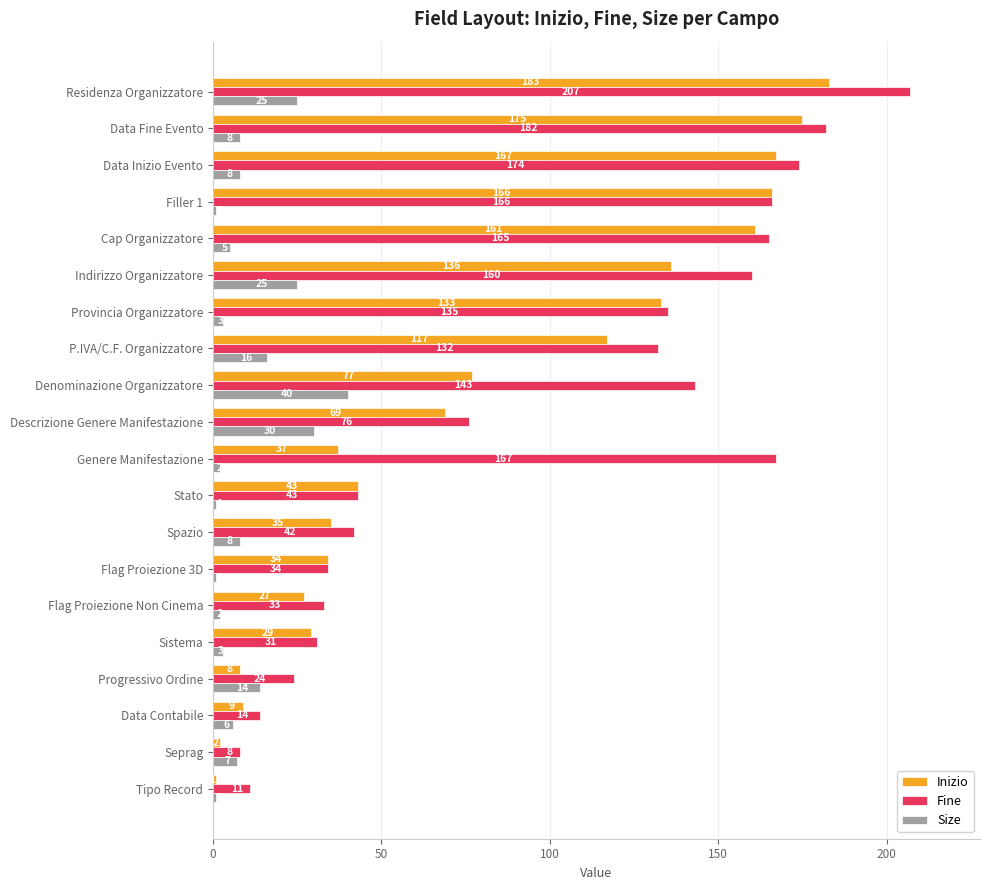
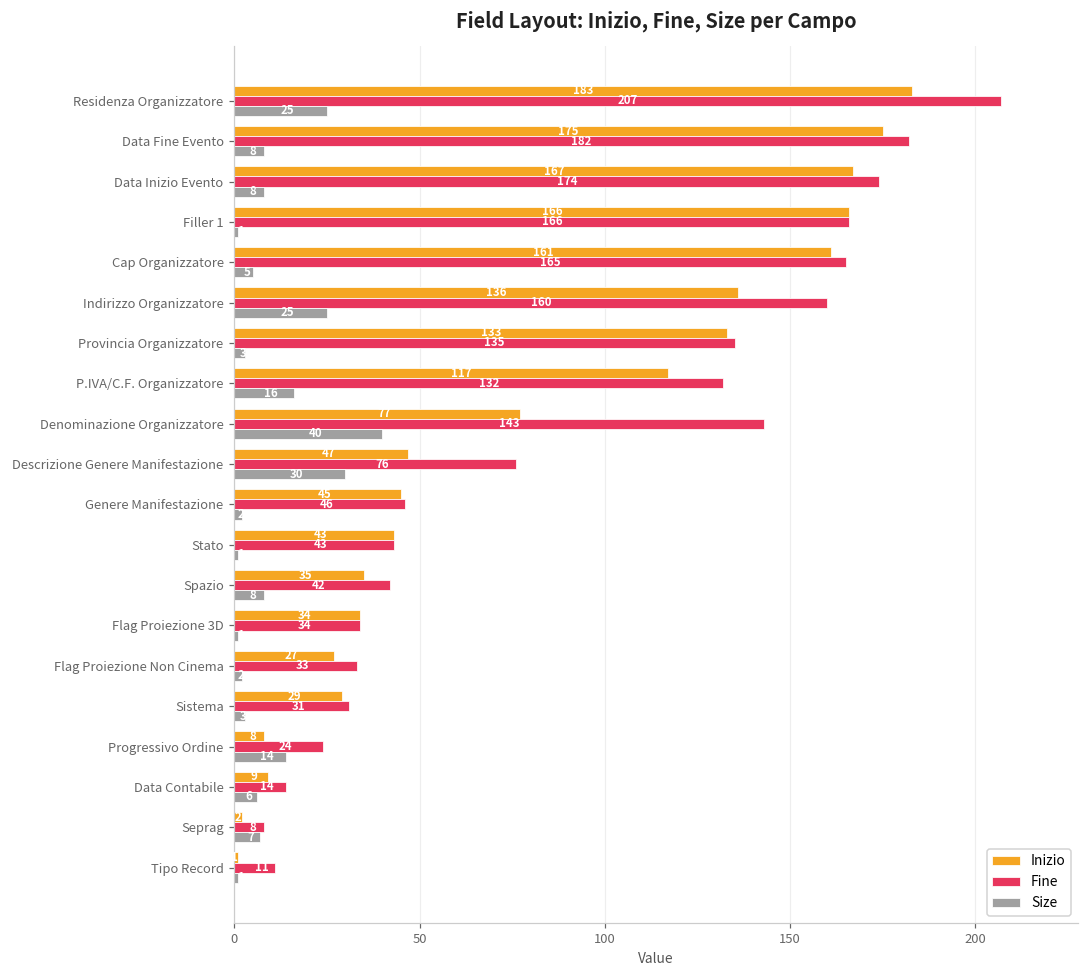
  {
    "Inizio": {
      "Residenza Organizzatore": 183,
      "Data Fine Evento": 175,
      "Data Inizio Evento": 167,
      "Filler 1": 166,
      "Cap Organizzatore": 161,
      "Indirizzo Organizzatore": 136,
      "Provincia Organizzatore": 133,
      "P.IVA/C.F. Organizzatore": 117,
      "Denominazione Organizzatore": 77,
-     "Descrizione Genere Manifestazione": 69,
-     "Genere Manifestazione": 37,
+     "Descrizione Genere Manifestazione": 47,
+     "Genere Manifestazione": 45,
      "Stato": 43,
      "Spazio": 35,
      "Flag Proiezione 3D": 34,
      "Flag Proiezione Non Cinema": 27,
      "Sistema": 29,
      "Progressivo Ordine": 8,
      "Data Contabile": 9,
      "Seprag": 2
    },
    "Fine": {
      "Residenza Organizzatore": 207,
      "Data Fine Evento": 182,
      "Data Inizio Evento": 174,
      "Filler 1": 166,
      "Cap Organizzatore": 165,
      "Indirizzo Organizzatore": 160,
      "Provincia Organizzatore": 135,
      "P.IVA/C.F. Organizzatore": 132,
      "Denominazione Organizzatore": 143,
      "Descrizione Genere Manifestazione": 76,
-     "Genere Manifestazione": 167,
+     "Genere Manifestazione": 46,
      "Stato": 43,
      "Spazio": 42,
      "Flag Proiezione 3D": 34,
      "Flag Proiezione Non Cinema": 33,
      "Sistema": 31,
      "Progressivo Ordine": 24,
      "Data Contabile": 14,
      "Seprag": 8,
      "Tipo Record": 11
    },
    "Size": {
      "Residenza Organizzatore": 25,
      "Data Fine Evento": 8,
      "Data Inizio Evento": 8,
      "Cap Organizzatore": 5,
      "Indirizzo Organizzatore": 25,
      "Provincia Organizzatore": 3,
      "P.IVA/C.F. Organizzatore": 16,
      "Denominazione Organizzatore": 40,
      "Descrizione Genere Manifestazione": 30,
      "Spazio": 8,
      "Progressivo Ordine": 14,
      "Data Contabile": 6,
      "Seprag": 7
    }
  }
